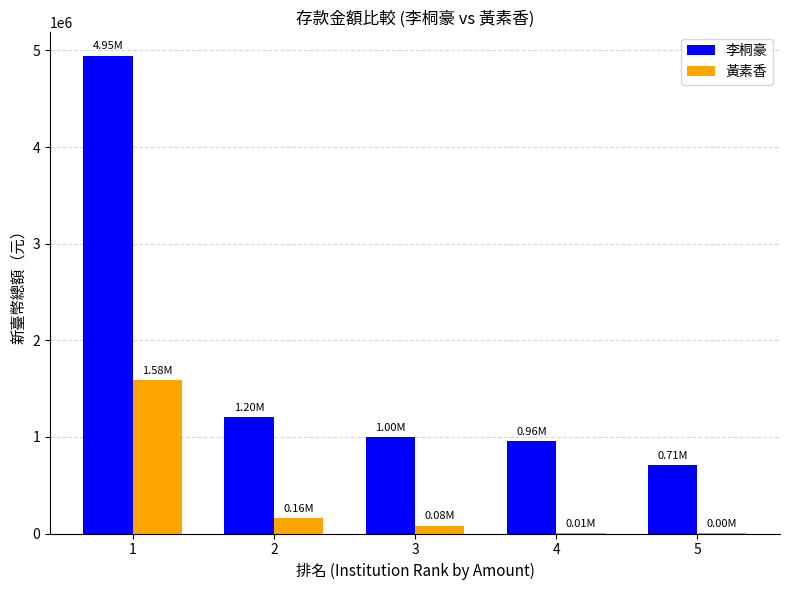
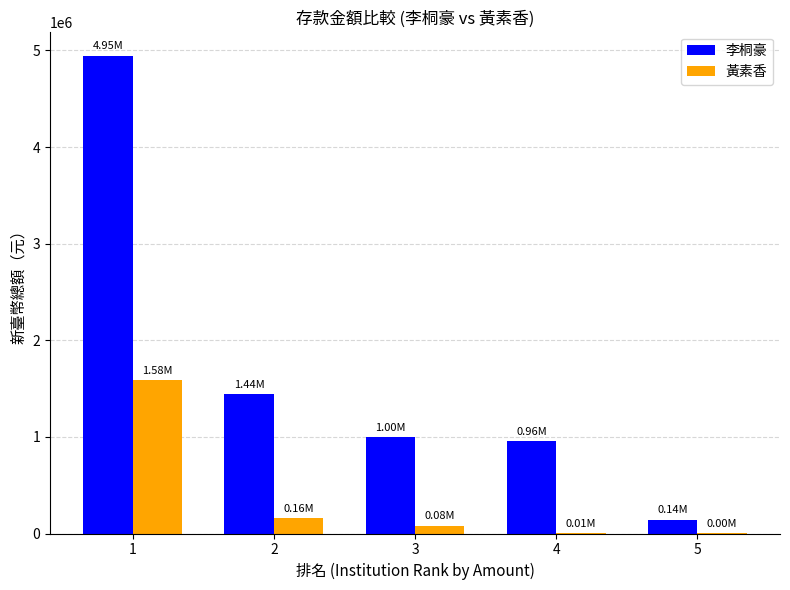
  {
    "李桐豪": {
      "1": "4.95M",
-     "2": "1.20M",
+     "2": "1.44M",
      "3": "1.00M",
      "4": "0.96M",
-     "5": "0.71M"
+     "5": "0.14M"
    },
    "黃素香": {
      "1": "1.58M",
      "2": "0.16M",
      "3": "0.08M",
      "4": "0.01M"
    }
  }
